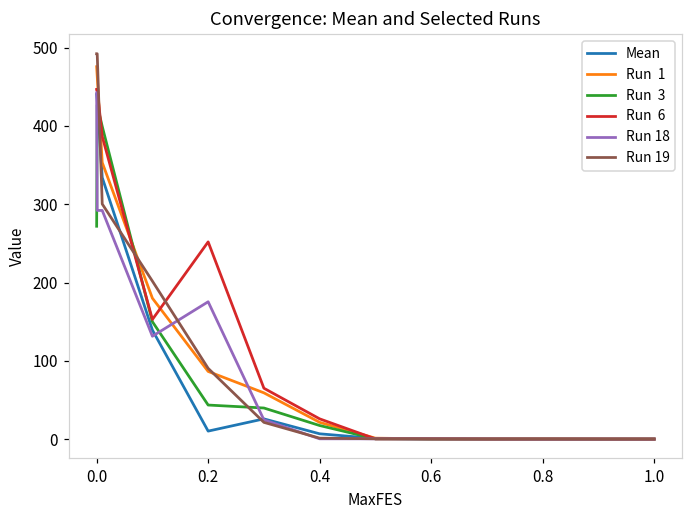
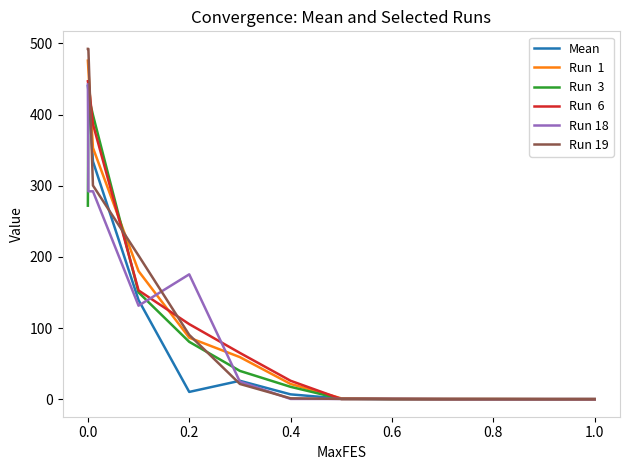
  {
    "Mean": {
      "0.2": 10,
      "0.4": 10
    },
    "Run 1": {
      "0.0": 480,
      "0.2": 90,
      "0.4": 20
    },
    "Run 3": {
      "0.0": 270,
-     "0.2": 40,
+     "0.2": 80,
      "0.4": 20
    },
    "Run 6": {
      "0.0": 450,
-     "0.2": 250,
+     "0.2": 110,
      "0.4": 30
    },
    "Run 18": {
      "0.2": 180
    },
    "Run 19": {
      "0.0": 490,
      "0.2": 90
    }
  }
